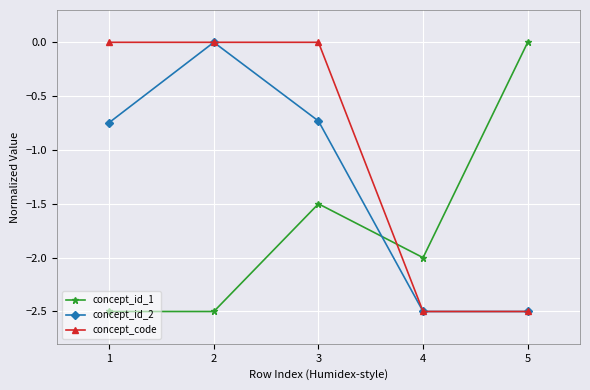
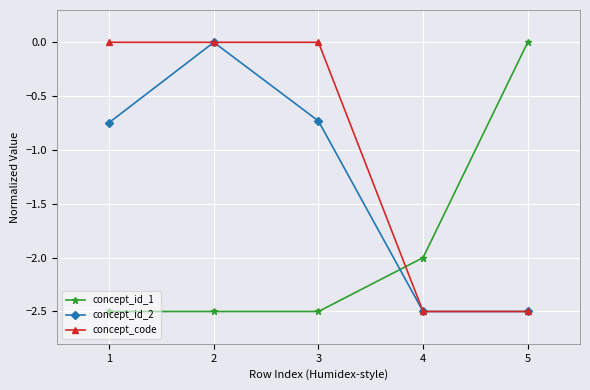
  {
    "concept_id_1": {
      "2": -2.50,
-     "3": -1.50,
+     "3": -2.50,
      "4": -2.00,
      "5": 0.00
    },
    "concept_id_2": {
      "1": -0.75,
      "3": -0.73
    },
    "concept_code": {
      "1": 0.00,
      "3": 0.00
    }
  }
